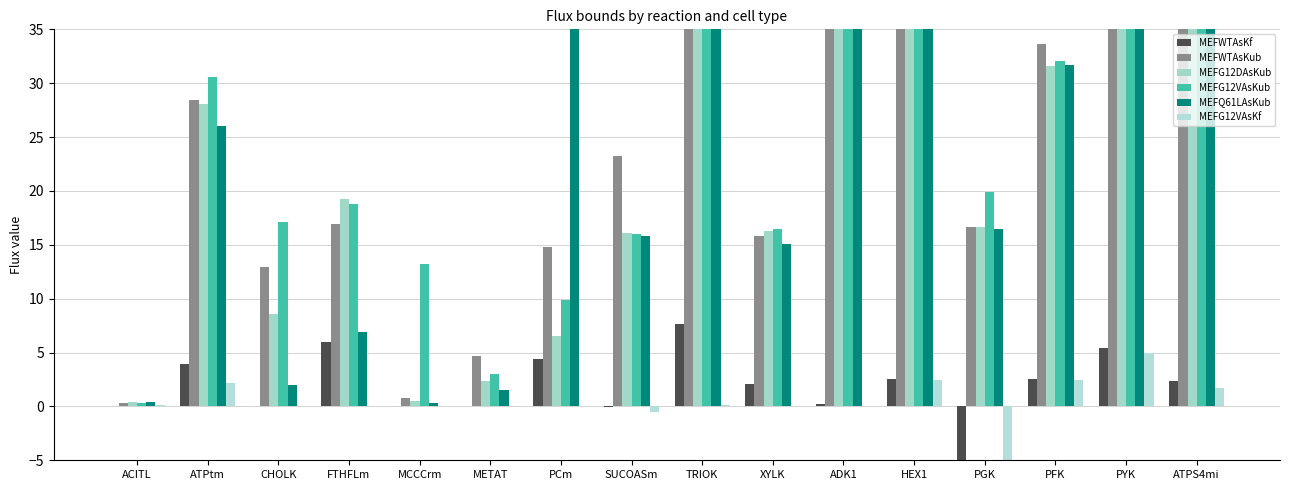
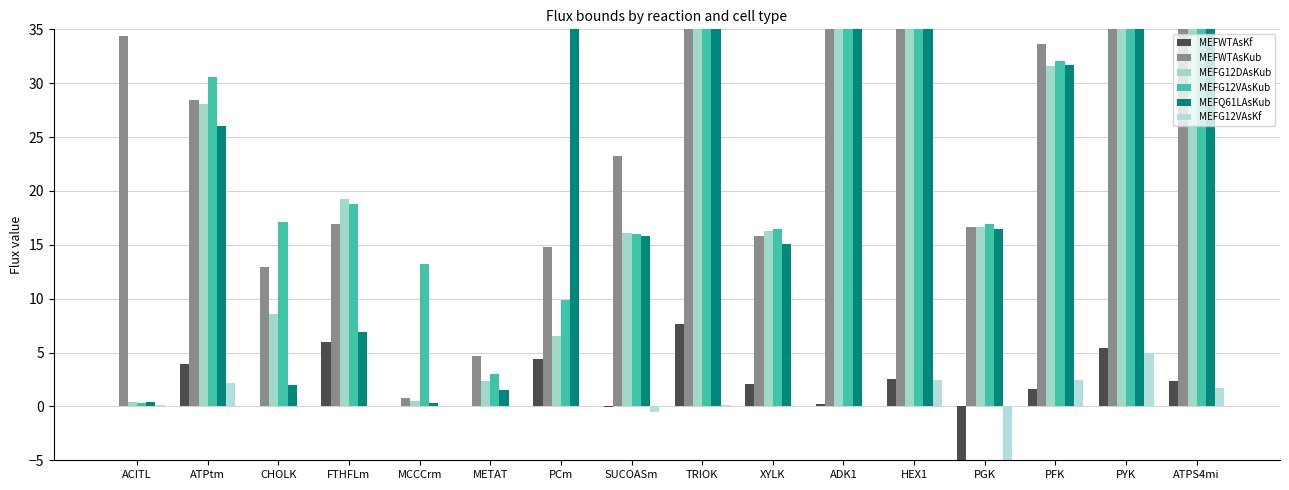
  {
    "MEFWTAsKf": {
      "ACITL": 0.0,
      "ATPtm": 4.0,
      "CHOLK": 0.0,
      "FTHFLm": 6.0,
      "PCm": 4.4,
      "TRIOK": 7.6,
      "XYLK": 2.1,
      "HEX1": 2.5,
-     "PFK": 2.5,
+     "PFK": 1.6,
      "PYK": 5.4,
      "ATPS4mi": 2.3
    },
    "MEFWTAsKub": {
-     "ACITL": 0.3,
+     "ACITL": 34.3,
      "ATPtm": 28.4,
      "CHOLK": 12.9,
      "FTHFLm": 16.9,
      "MCCCrm": 0.8,
      "METAT": 4.6,
      "PCm": 14.8,
      "SUCOASm": 23.3,
      "XYLK": 15.8,
      "PGK": 16.6,
      "PFK": 33.7
    },
    "MEFG12VAsKub": {
      "ACITL": 0.3,
      "ATPtm": 30.6,
      "CHOLK": 17.1,
      "FTHFLm": 18.8,
      "MCCCrm": 13.2,
      "METAT": 3.0,
      "PCm": 9.9,
      "SUCOASm": 16.0,
      "XYLK": 16.4,
-     "PGK": 19.9,
+     "PGK": 17.0,
      "PFK": 32.0
    },
    "MEFQ61LAsKub": {
      "ACITL": 0.4,
      "ATPtm": 26.0,
      "CHOLK": 2.0,
      "FTHFLm": 6.9,
      "MCCCrm": 0.4,
      "METAT": 1.5,
      "SUCOASm": 15.8,
      "XYLK": 15.0,
      "PGK": 16.4,
      "PFK": 31.7
    }
  }
